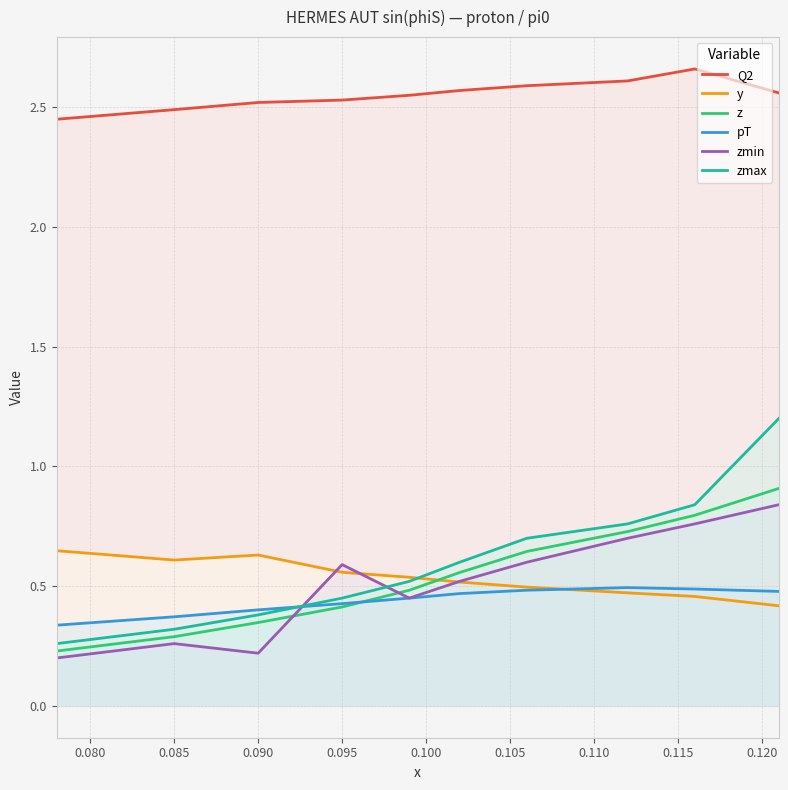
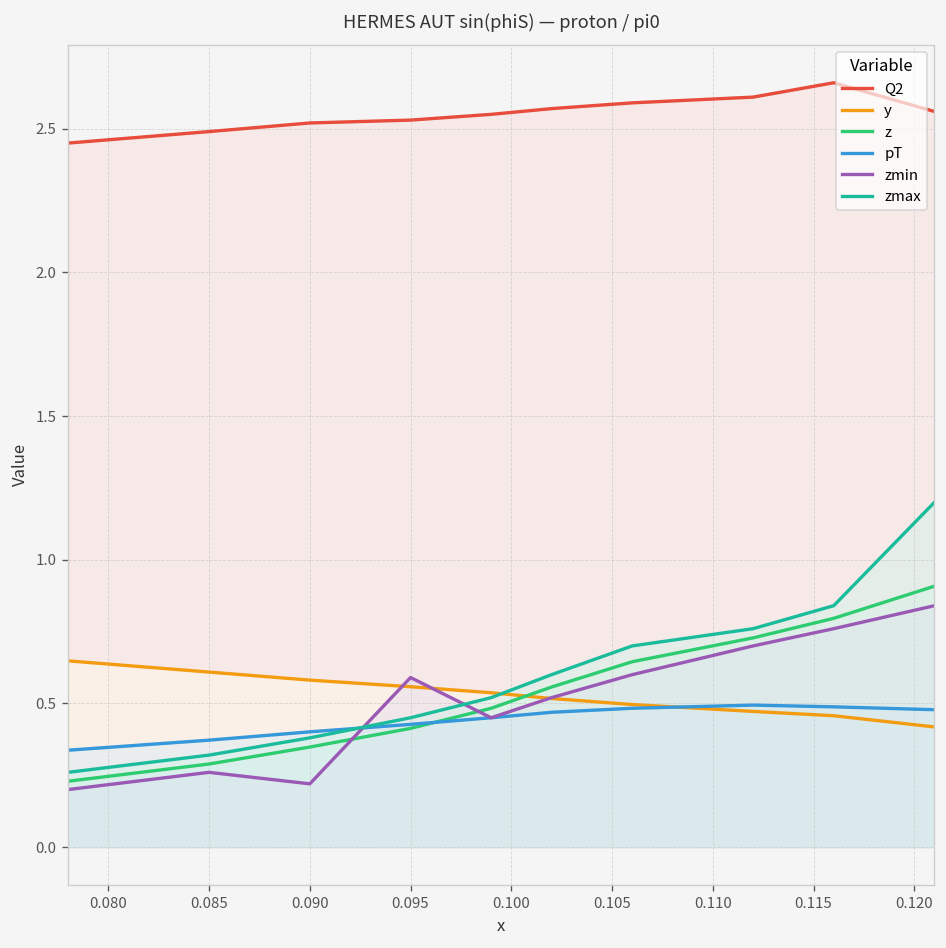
  {
    "Q2": {
      "0.085": 2.49,
      "0.090": 2.52,
      "0.095": 2.53
    },
    "y": {
      "0.085": 0.61,
-     "0.090": 0.63,
+     "0.090": 0.58,
      "0.095": 0.56
    },
    "pT": {
      "0.085": 0.37,
      "0.090": 0.40,
      "0.095": 0.43
    },
    "zmin": {
      "0.085": 0.26,
      "0.090": 0.22,
      "0.095": 0.59
    }
  }
